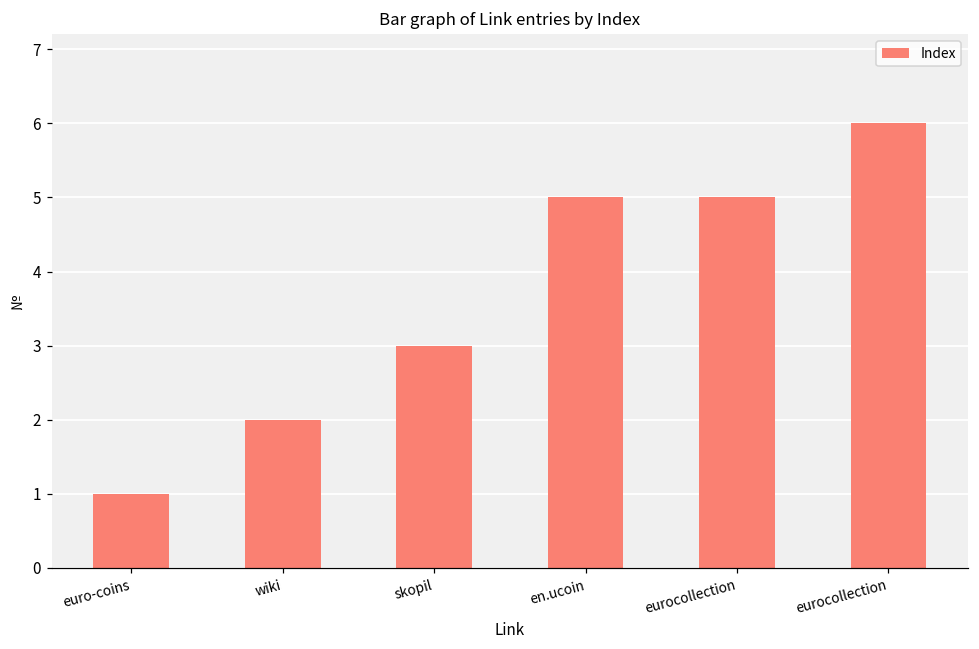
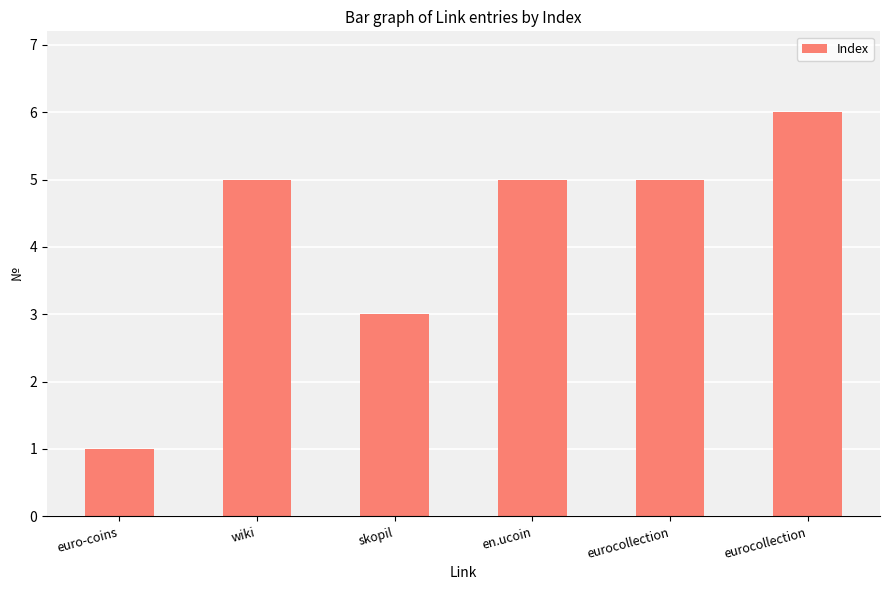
  {
    "euro-coins": 1,
-   "wiki": 2,
+   "wiki": 5,
    "skopil": 3,
    "en.ucoin": 5
  }
